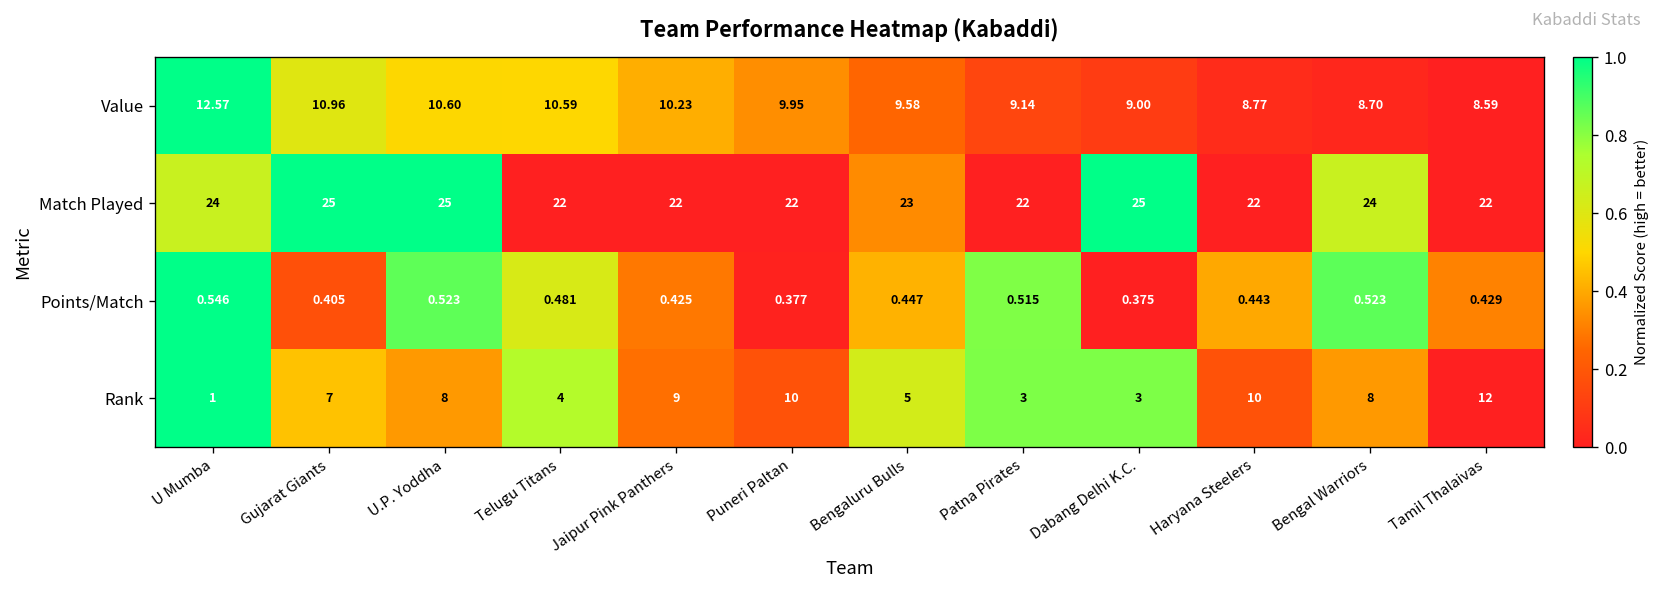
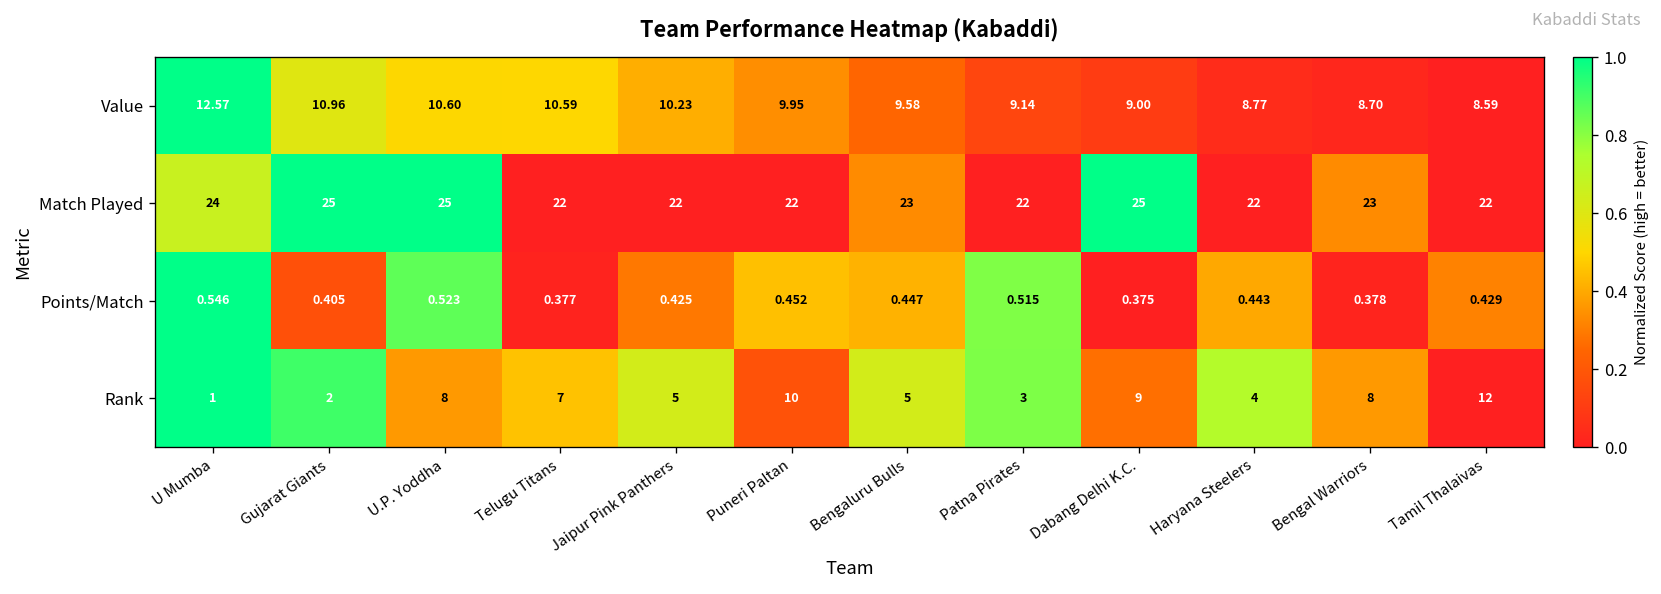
  {
    "Value": {
      "U Mumba": 12.57,
      "Gujarat Giants": 10.96,
      "U.P. Yoddha": 10.60,
      "Telugu Titans": 10.59,
      "Jaipur Pink Panthers": 10.23,
      "Puneri Paltan": 9.95,
      "Bengaluru Bulls": 9.58,
      "Patna Pirates": 9.14,
      "Dabang Delhi K.C.": 9.00,
      "Haryana Steelers": 8.77,
      "Bengal Warriors": 8.70,
      "Tamil Thalaivas": 8.59
    },
    "Match Played": {
      "U Mumba": 24,
      "Gujarat Giants": 25,
      "U.P. Yoddha": 25,
      "Telugu Titans": 22,
      "Jaipur Pink Panthers": 22,
      "Puneri Paltan": 22,
      "Bengaluru Bulls": 23,
      "Patna Pirates": 22,
      "Dabang Delhi K.C.": 25,
      "Haryana Steelers": 22,
-     "Bengal Warriors": 24,
+     "Bengal Warriors": 23,
      "Tamil Thalaivas": 22
    },
    "Points/Match": {
      "U Mumba": 0.546,
      "Gujarat Giants": 0.405,
      "U.P. Yoddha": 0.523,
-     "Telugu Titans": 0.481,
+     "Telugu Titans": 0.377,
      "Jaipur Pink Panthers": 0.425,
-     "Puneri Paltan": 0.377,
+     "Puneri Paltan": 0.452,
      "Bengaluru Bulls": 0.447,
      "Patna Pirates": 0.515,
      "Dabang Delhi K.C.": 0.375,
      "Haryana Steelers": 0.443,
-     "Bengal Warriors": 0.523,
+     "Bengal Warriors": 0.378,
      "Tamil Thalaivas": 0.429
    },
    "Rank": {
      "U Mumba": 1,
-     "Gujarat Giants": 7,
+     "Gujarat Giants": 2,
      "U.P. Yoddha": 8,
-     "Telugu Titans": 4,
-     "Jaipur Pink Panthers": 9,
+     "Telugu Titans": 7,
+     "Jaipur Pink Panthers": 5,
      "Puneri Paltan": 10,
      "Bengaluru Bulls": 5,
      "Patna Pirates": 3,
-     "Dabang Delhi K.C.": 3,
-     "Haryana Steelers": 10,
+     "Dabang Delhi K.C.": 9,
+     "Haryana Steelers": 4,
      "Bengal Warriors": 8,
      "Tamil Thalaivas": 12
    }
  }
